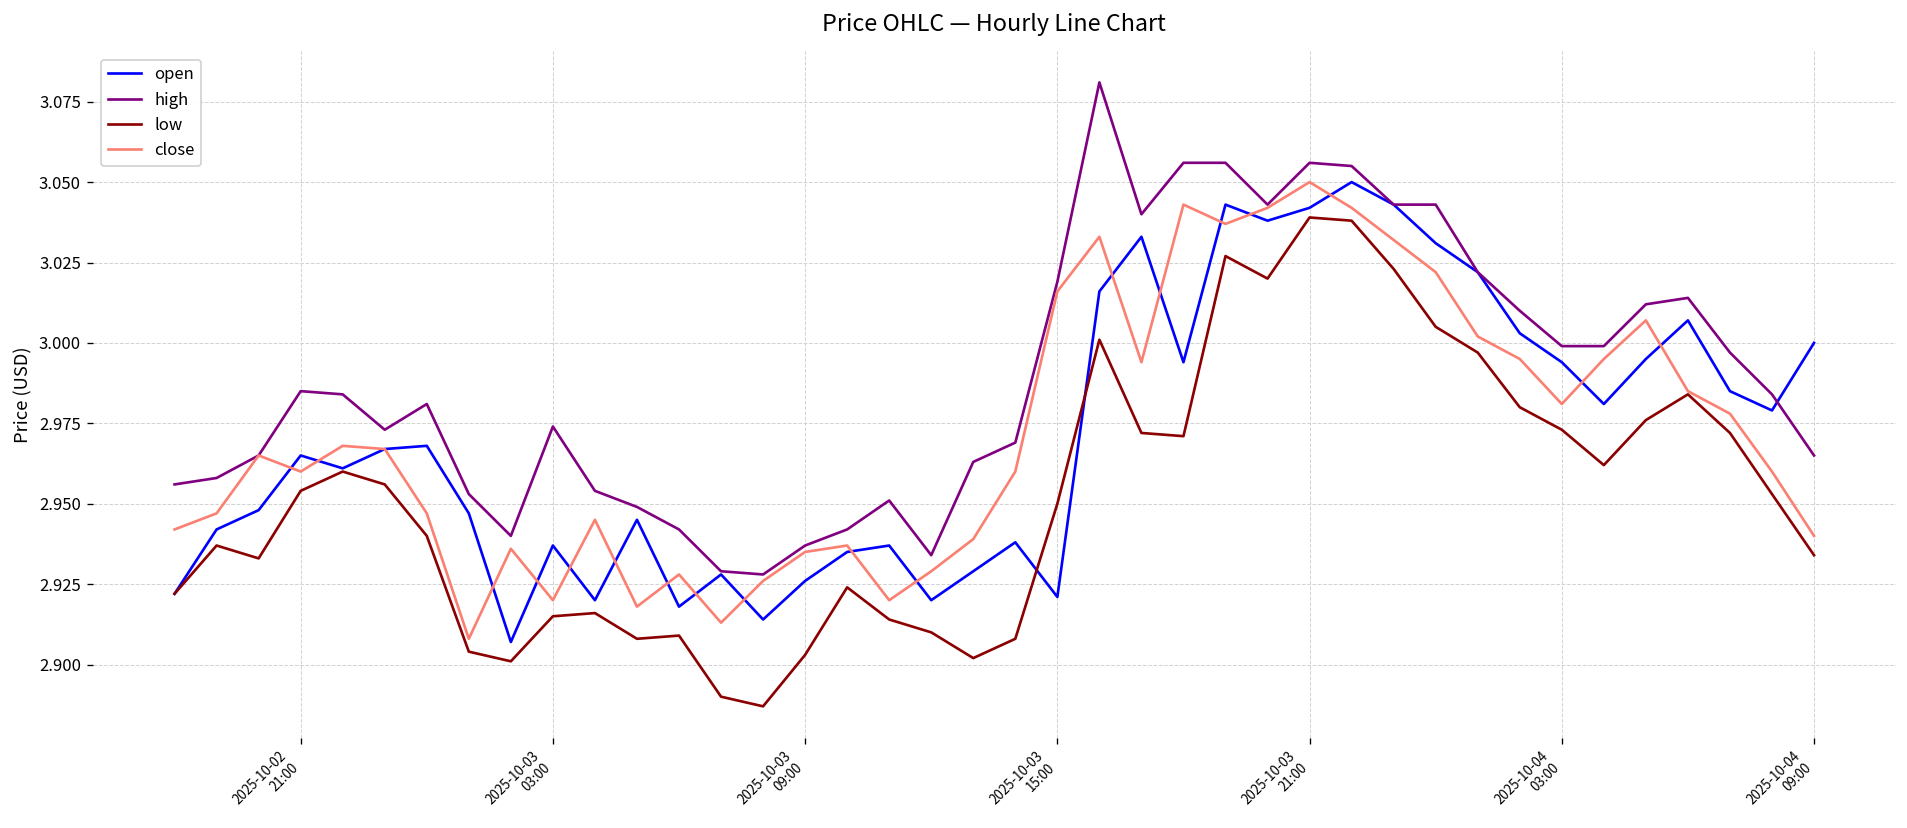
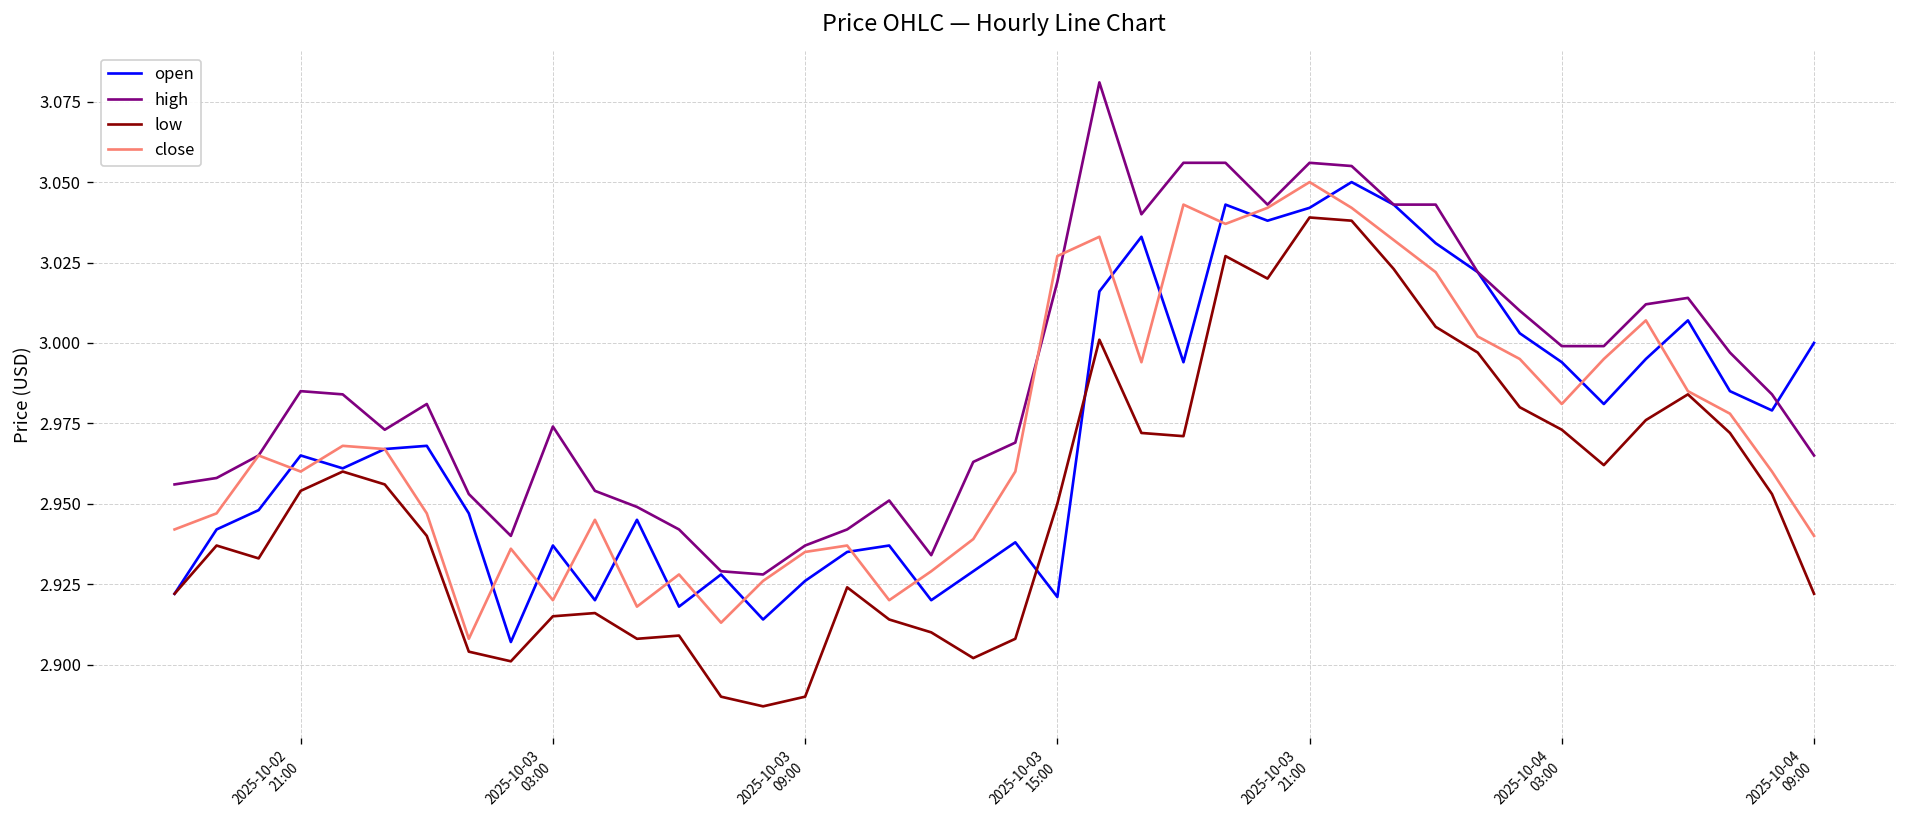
  {
    "open": {
      "2025-10-02 21:00": 2.965,
      "2025-10-03 03:00": 2.937,
      "2025-10-03 09:00": 2.926,
      "2025-10-03 15:00": 2.921,
      "2025-10-03 21:00": 3.042,
      "2025-10-04 03:00": 2.994,
      "2025-10-04 09:00": 3.000
    },
    "high": {
      "2025-10-02 21:00": 2.985,
      "2025-10-03 03:00": 2.974,
      "2025-10-03 09:00": 2.937,
      "2025-10-03 15:00": 3.019,
      "2025-10-03 21:00": 3.056,
      "2025-10-04 03:00": 2.999,
      "2025-10-04 09:00": 2.965
    },
    "low": {
      "2025-10-02 21:00": 2.954,
      "2025-10-03 03:00": 2.915,
-     "2025-10-03 09:00": 2.903,
+     "2025-10-03 09:00": 2.890,
      "2025-10-03 15:00": 2.950,
      "2025-10-03 21:00": 3.039,
      "2025-10-04 03:00": 2.973,
-     "2025-10-04 09:00": 2.934
+     "2025-10-04 09:00": 2.922
    },
    "close": {
      "2025-10-02 21:00": 2.960,
      "2025-10-03 03:00": 2.920,
      "2025-10-03 09:00": 2.935,
-     "2025-10-03 15:00": 3.016,
+     "2025-10-03 15:00": 3.027,
      "2025-10-03 21:00": 3.050,
      "2025-10-04 03:00": 2.981,
      "2025-10-04 09:00": 2.940
    }
  }
